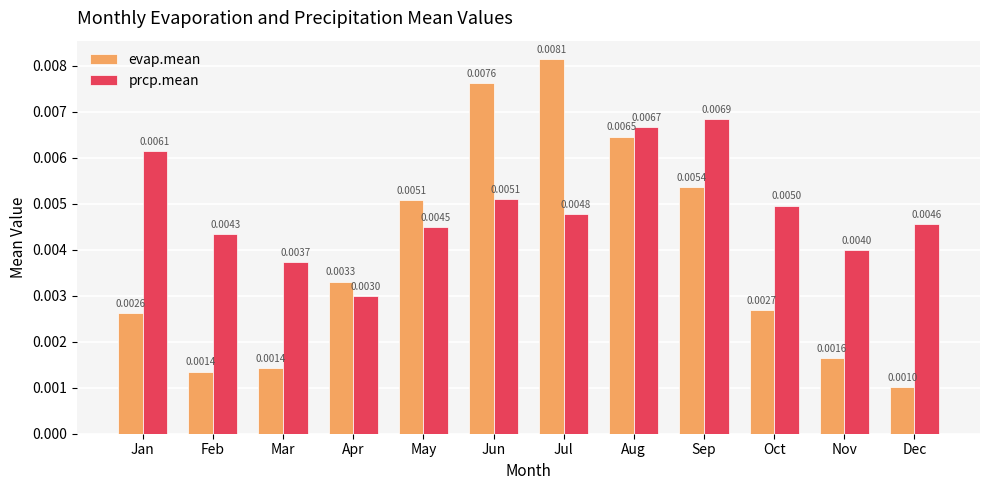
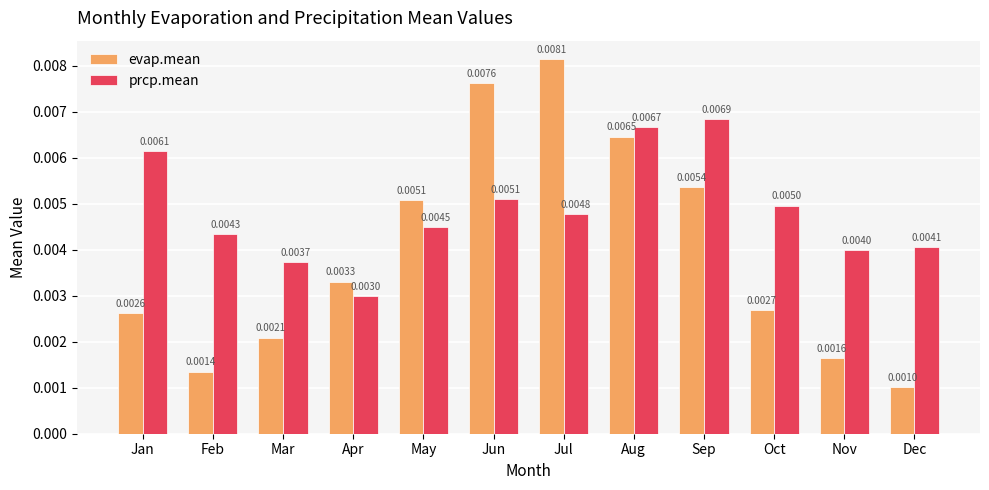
  {
    "evap.mean": {
      "Jan": 0.0026,
      "Feb": 0.0014,
-     "Mar": 0.0014,
+     "Mar": 0.0021,
      "Apr": 0.0033,
      "May": 0.0051,
      "Jun": 0.0076,
      "Jul": 0.0081,
      "Aug": 0.0065,
      "Sep": 0.0054,
      "Oct": 0.0027,
      "Nov": 0.0016,
      "Dec": 0.0010
    },
    "prcp.mean": {
      "Jan": 0.0061,
      "Feb": 0.0043,
      "Mar": 0.0037,
      "Apr": 0.0030,
      "May": 0.0045,
      "Jun": 0.0051,
      "Jul": 0.0048,
      "Aug": 0.0067,
      "Sep": 0.0069,
      "Oct": 0.0050,
      "Nov": 0.0040,
-     "Dec": 0.0046
+     "Dec": 0.0041
    }
  }
